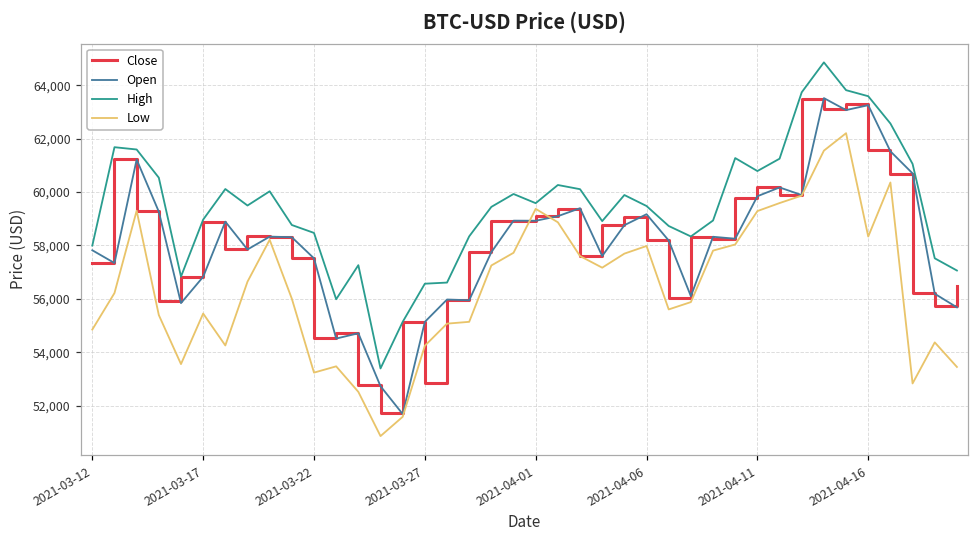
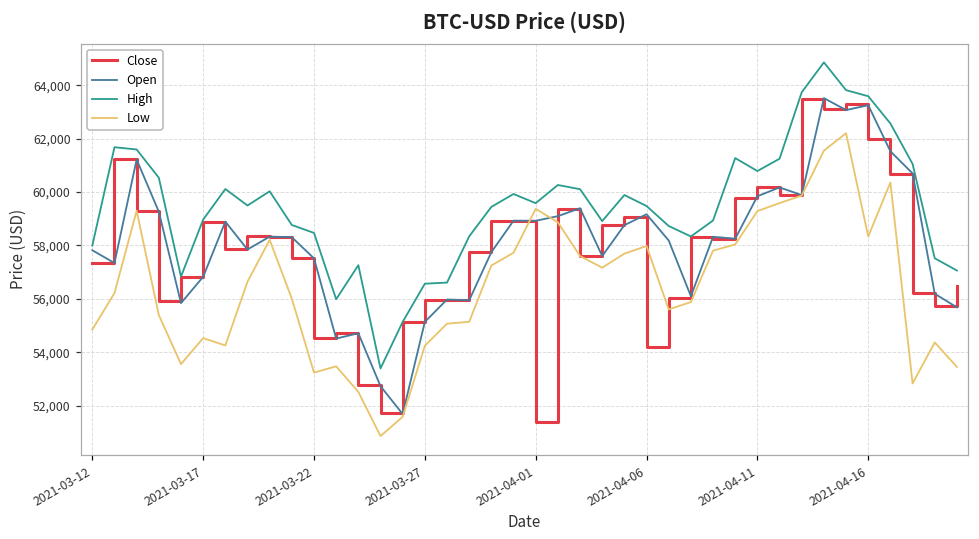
  {
    "Close": {
      "2021-03-12": "57,300",
      "2021-03-22": "54,500",
-     "2021-03-27": "52,900",
-     "2021-04-01": "59,100",
-     "2021-04-06": "58,200",
+     "2021-03-27": "56,000",
+     "2021-04-01": "51,400",
+     "2021-04-06": "54,200",
      "2021-04-11": "60,200",
-     "2021-04-16": "61,600"
+     "2021-04-16": "62,000"
    },
    "Low": {
      "2021-03-12": "54,800",
-     "2021-03-17": "55,400",
+     "2021-03-17": "54,500",
      "2021-03-22": "53,200",
      "2021-03-27": "54,200",
      "2021-04-01": "59,400",
      "2021-04-06": "58,000",
      "2021-04-11": "59,300",
      "2021-04-16": "58,300"
    }
  }
